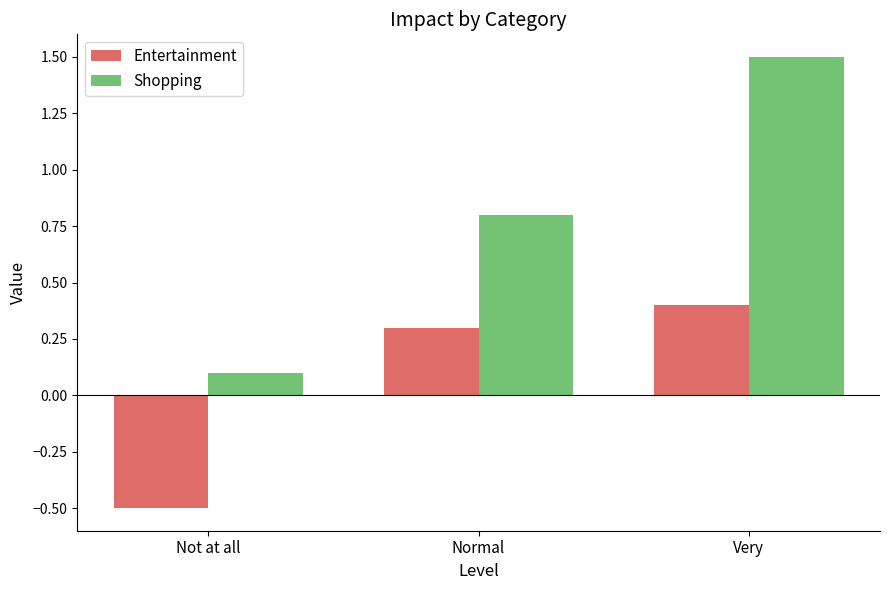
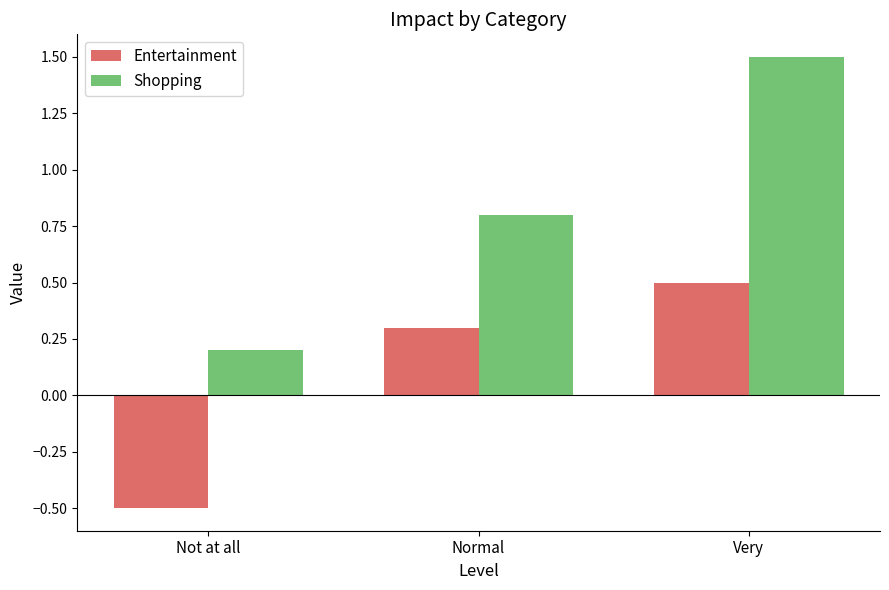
  {
    "Entertainment": {
      "Not at all": -0.5,
      "Normal": 0.3,
-     "Very": 0.4
+     "Very": 0.5
    },
    "Shopping": {
-     "Not at all": 0.1,
+     "Not at all": 0.2,
      "Normal": 0.8,
      "Very": 1.5
    }
  }
